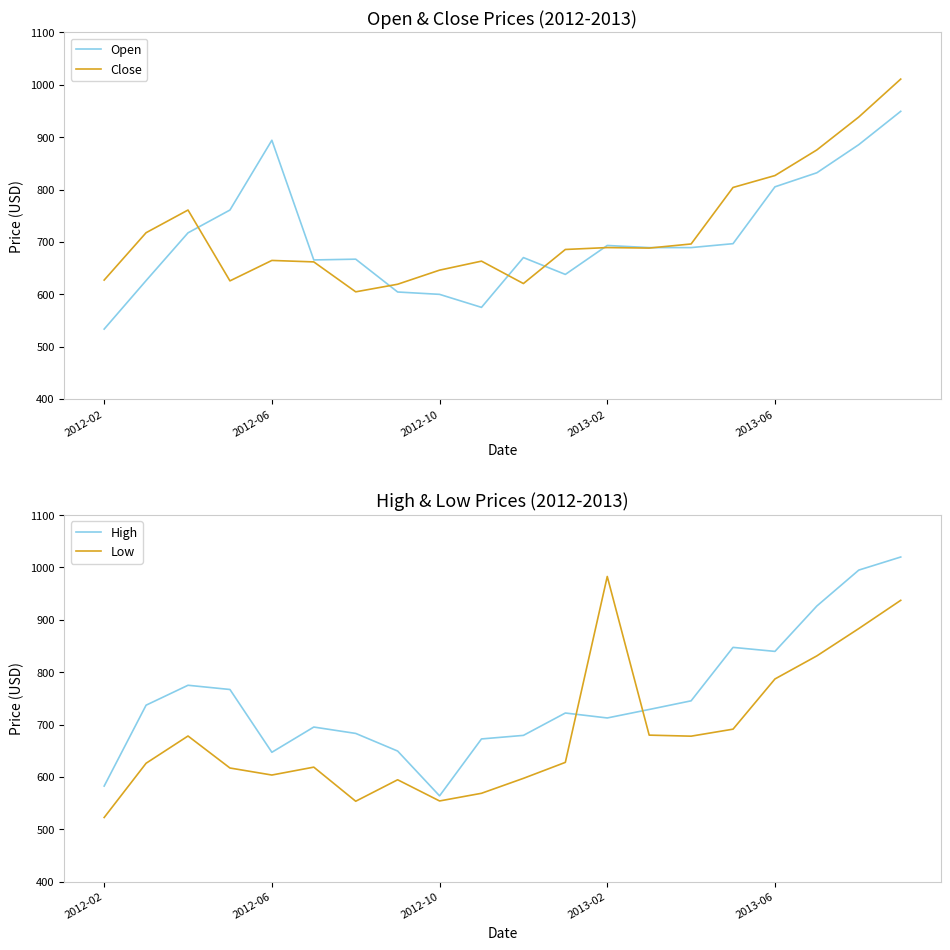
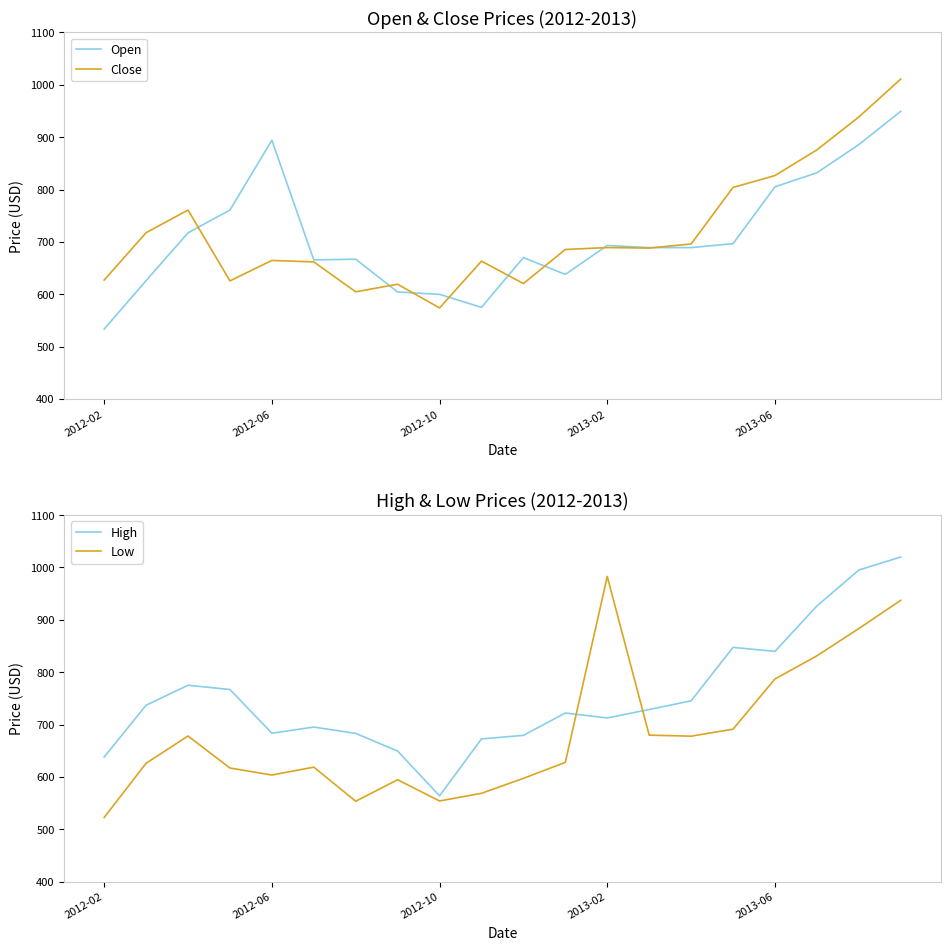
  {
    "Open & Close Prices (2012-2013)": {
      "Open": {
        "2012-02": 530,
        "2012-06": 890,
        "2012-10": 600,
        "2013-06": 810
      },
      "Close": {
        "2012-02": 630,
        "2012-06": 660,
-       "2012-10": 650,
+       "2012-10": 570,
        "2013-06": 830
      }
    },
    "High & Low Prices (2012-2013)": {
      "High": {
-       "2012-02": 580,
-       "2012-06": 650,
+       "2012-02": 640,
+       "2012-06": 680,
        "2012-10": 560,
        "2013-02": 710,
        "2013-06": 840
      },
      "Low": {
        "2012-02": 520,
        "2012-06": 600,
        "2012-10": 550,
        "2013-02": 980,
        "2013-06": 790
      }
    }
  }
